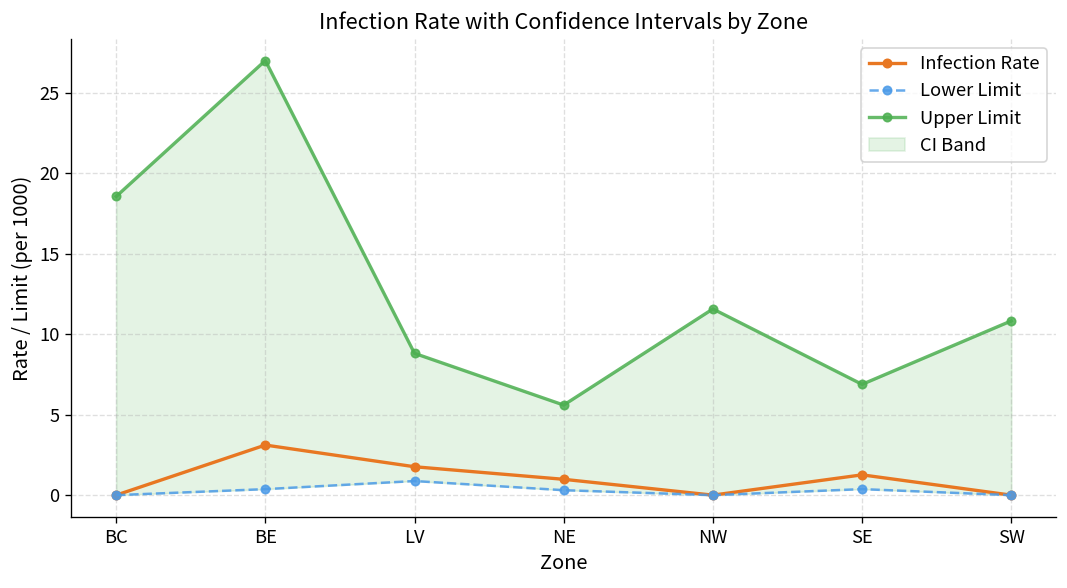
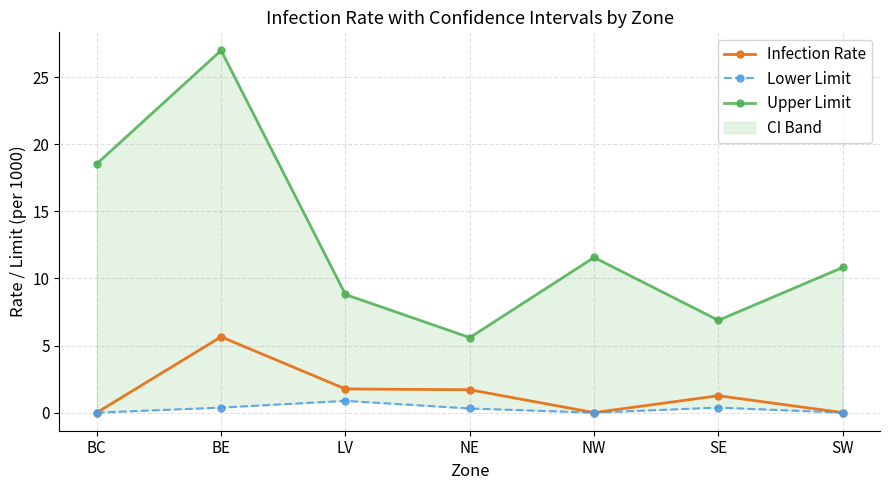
  {
    "Infection Rate": {
-     "BE": 3.1,
+     "BE": 5.6,
      "LV": 1.8,
-     "NE": 1.0,
+     "NE": 1.7,
      "SE": 1.3
    },
    "Lower Limit": {
      "BE": 0.4,
      "LV": 0.9,
      "NE": 0.3,
      "SE": 0.4
    },
    "CI Band": {
      "BC": 18.6,
      "BE": 27.0,
      "LV": 8.8,
      "NE": 5.6,
      "NW": 11.6,
      "SE": 6.9,
      "SW": 10.8
    }
  }
